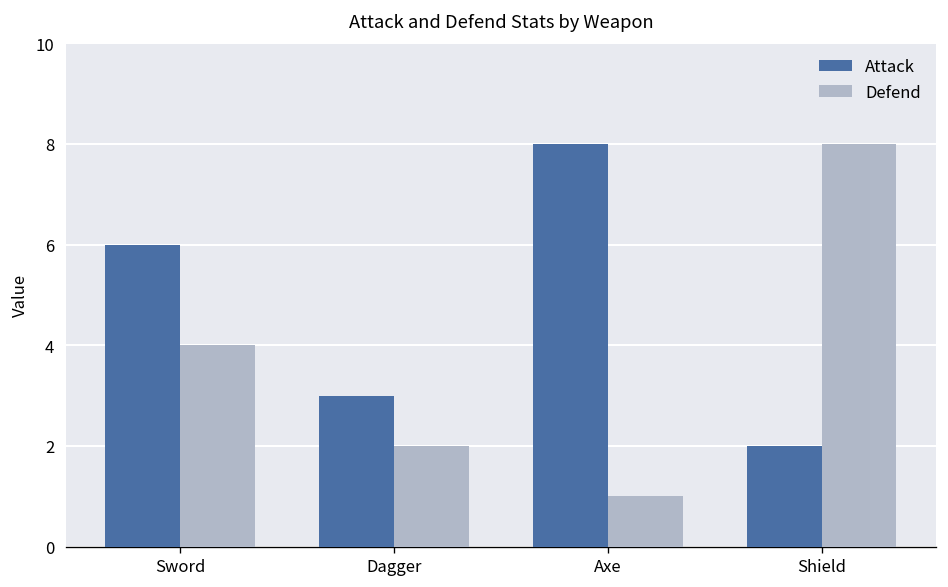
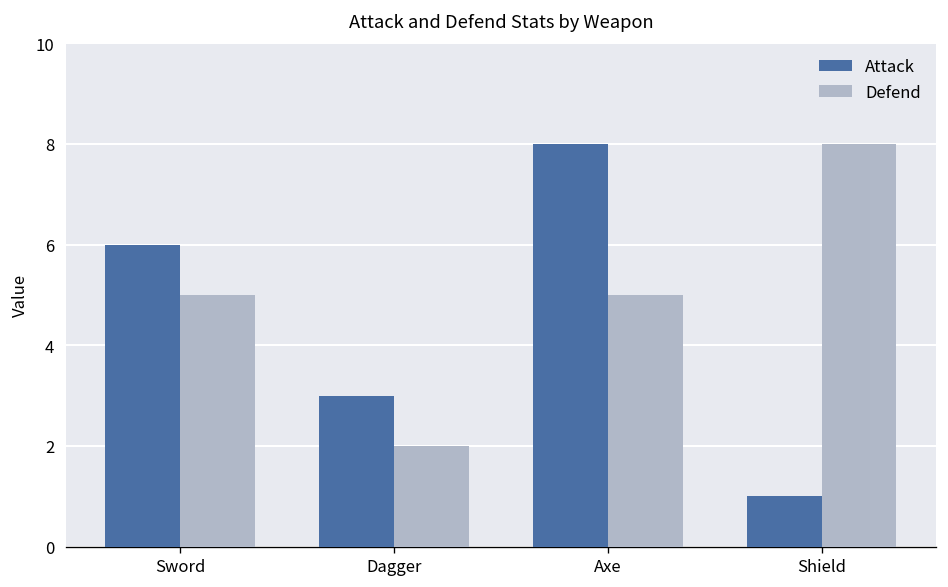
  {
    "Attack": {
      "Sword": 6,
      "Dagger": 3,
      "Axe": 8,
-     "Shield": 2
+     "Shield": 1
    },
    "Defend": {
-     "Sword": 4,
+     "Sword": 5,
      "Dagger": 2,
-     "Axe": 1,
+     "Axe": 5,
      "Shield": 8
    }
  }
